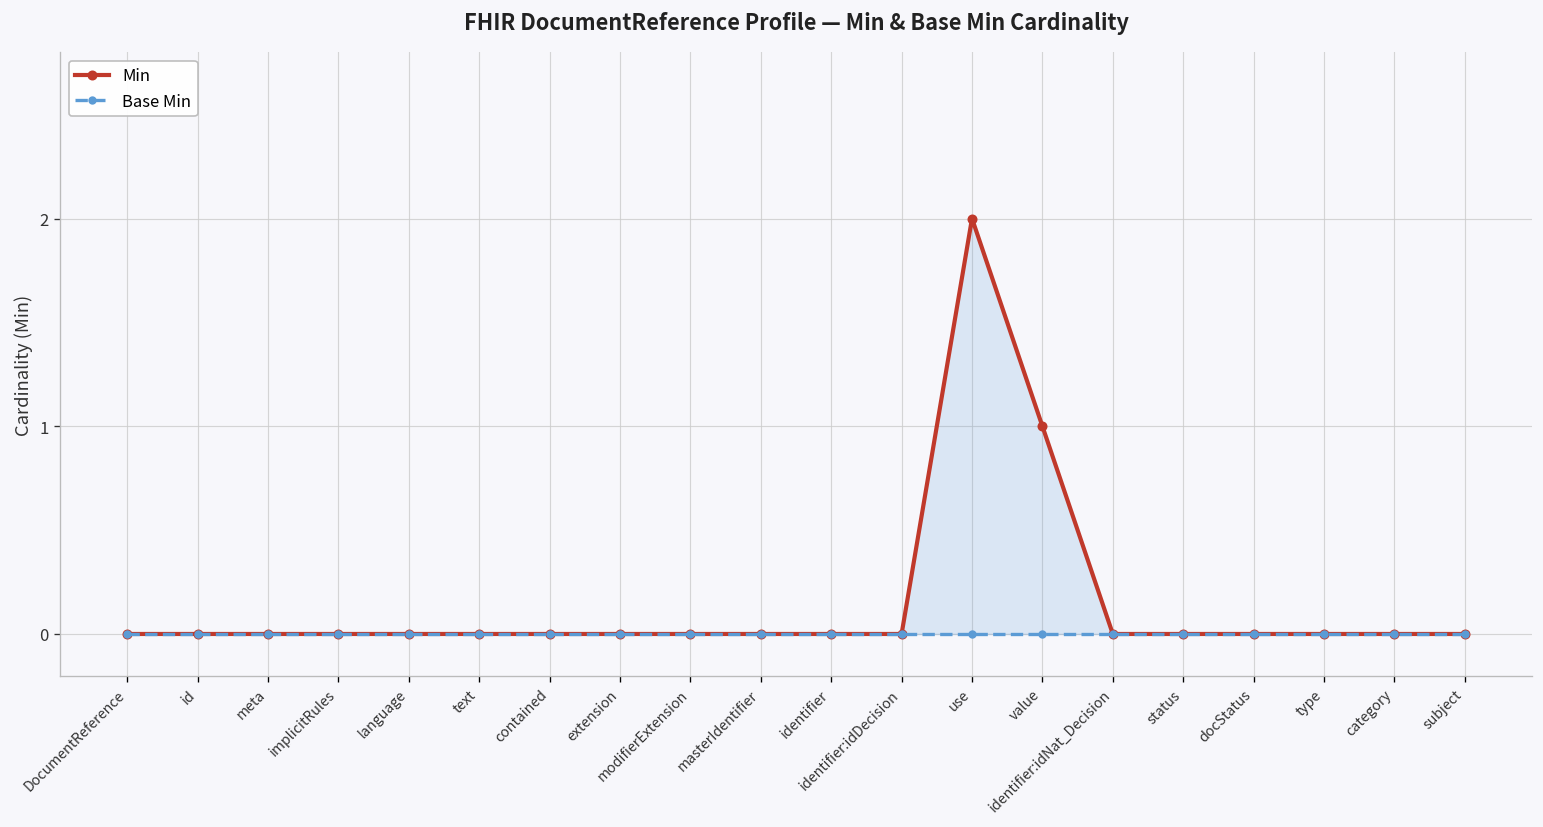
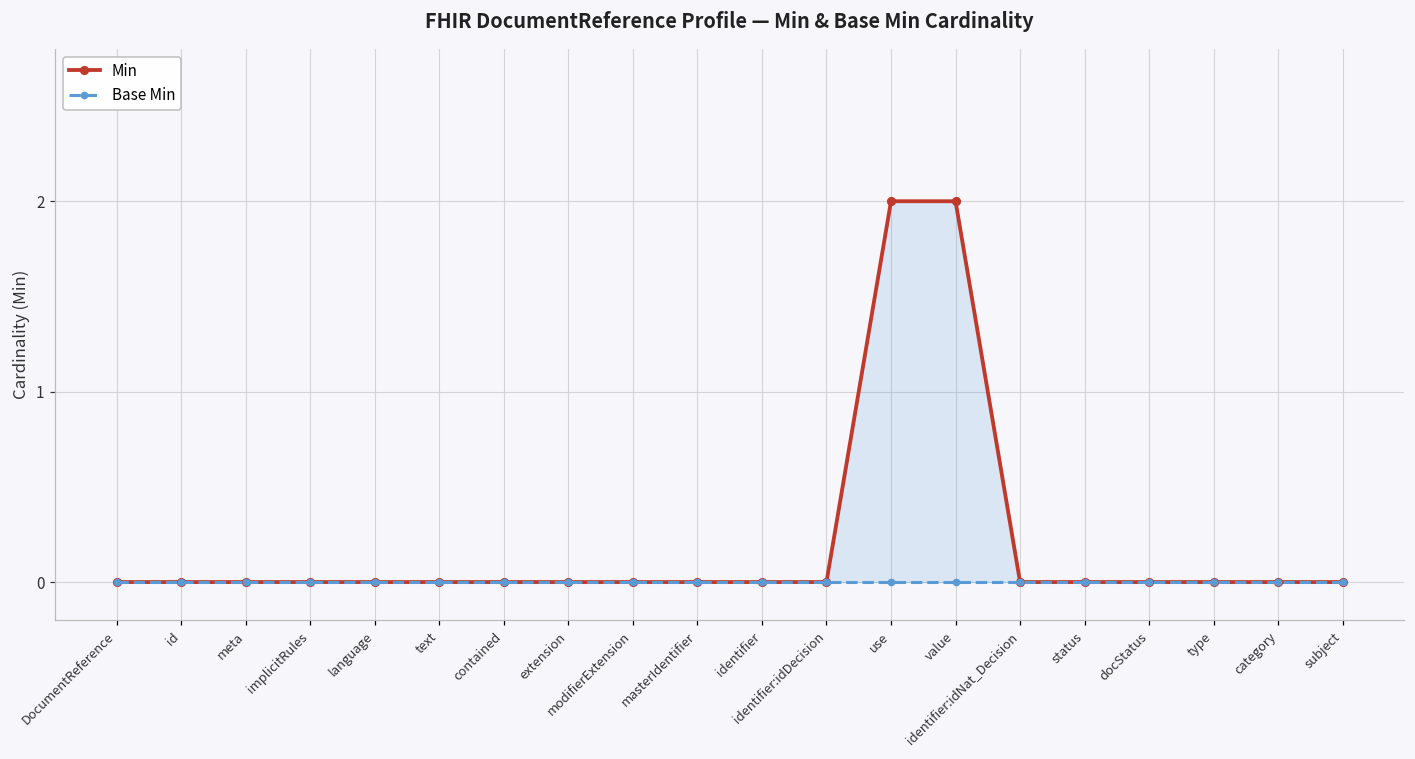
  {
    "Min": {
      "use": 2,
-     "value": 1
+     "value": 2
    },
    "Base Min": {
      "use": 0,
      "value": 0
    }
  }
